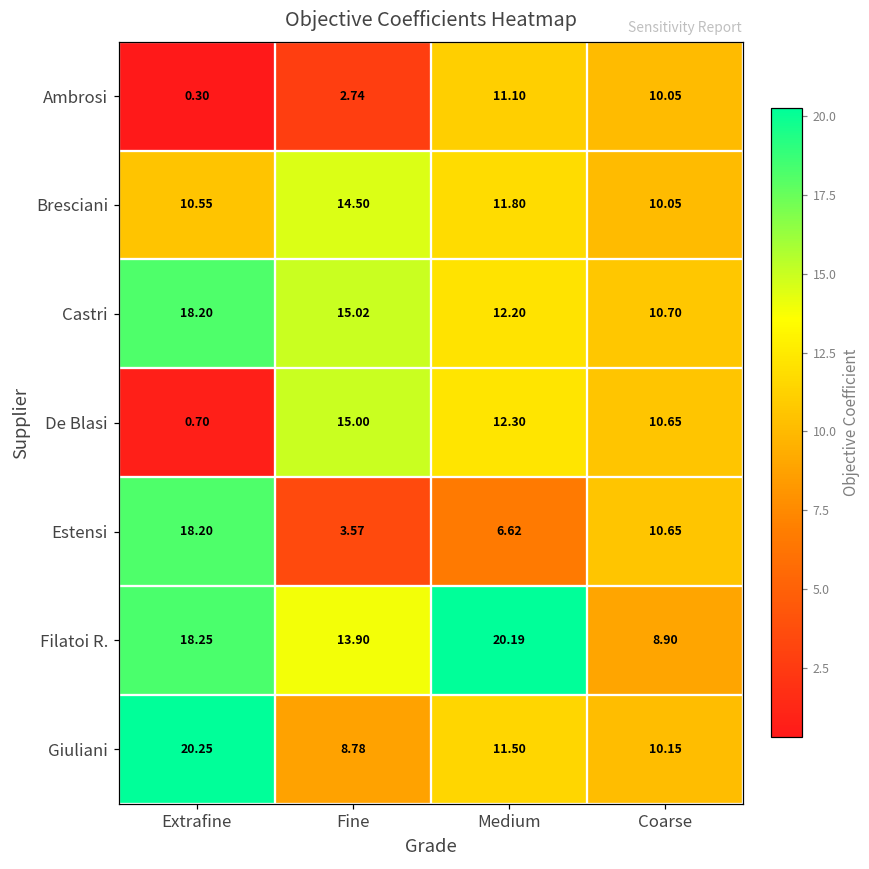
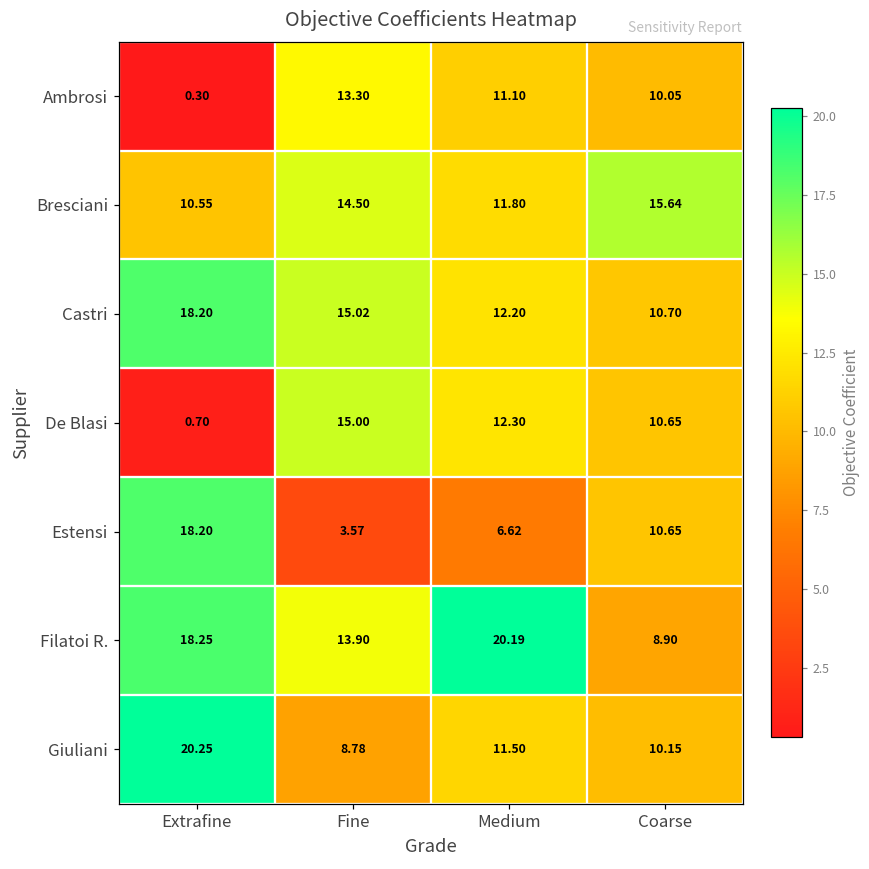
  {
    "Ambrosi": {
      "Extrafine": 0.30,
-     "Fine": 2.74,
+     "Fine": 13.30,
      "Medium": 11.10,
      "Coarse": 10.05
    },
    "Bresciani": {
      "Extrafine": 10.55,
      "Fine": 14.50,
      "Medium": 11.80,
-     "Coarse": 10.05
+     "Coarse": 15.64
    },
    "Castri": {
      "Extrafine": 18.20,
      "Fine": 15.02,
      "Medium": 12.20,
      "Coarse": 10.70
    },
    "De Blasi": {
      "Extrafine": 0.70,
      "Fine": 15.00,
      "Medium": 12.30,
      "Coarse": 10.65
    },
    "Estensi": {
      "Extrafine": 18.20,
      "Fine": 3.57,
      "Medium": 6.62,
      "Coarse": 10.65
    },
    "Filatoi R.": {
      "Extrafine": 18.25,
      "Fine": 13.90,
      "Medium": 20.19,
      "Coarse": 8.90
    },
    "Giuliani": {
      "Extrafine": 20.25,
      "Fine": 8.78,
      "Medium": 11.50,
      "Coarse": 10.15
    }
  }
